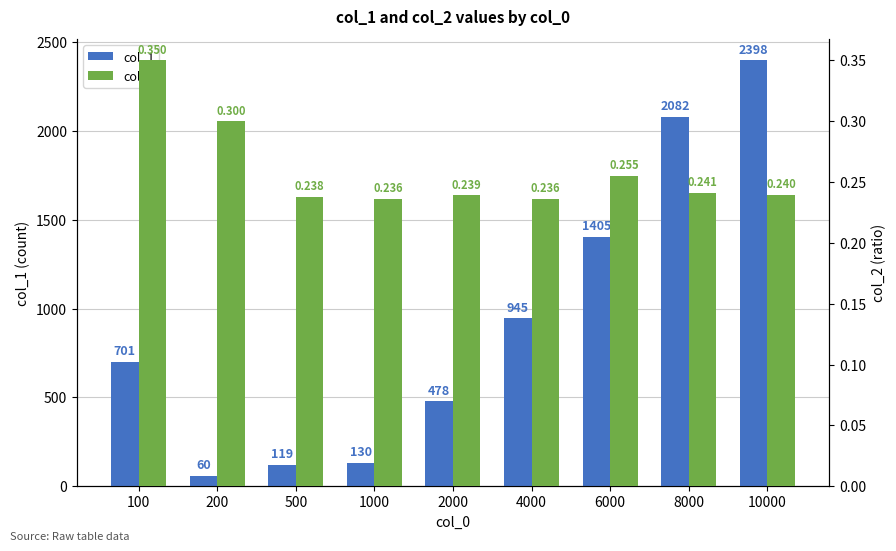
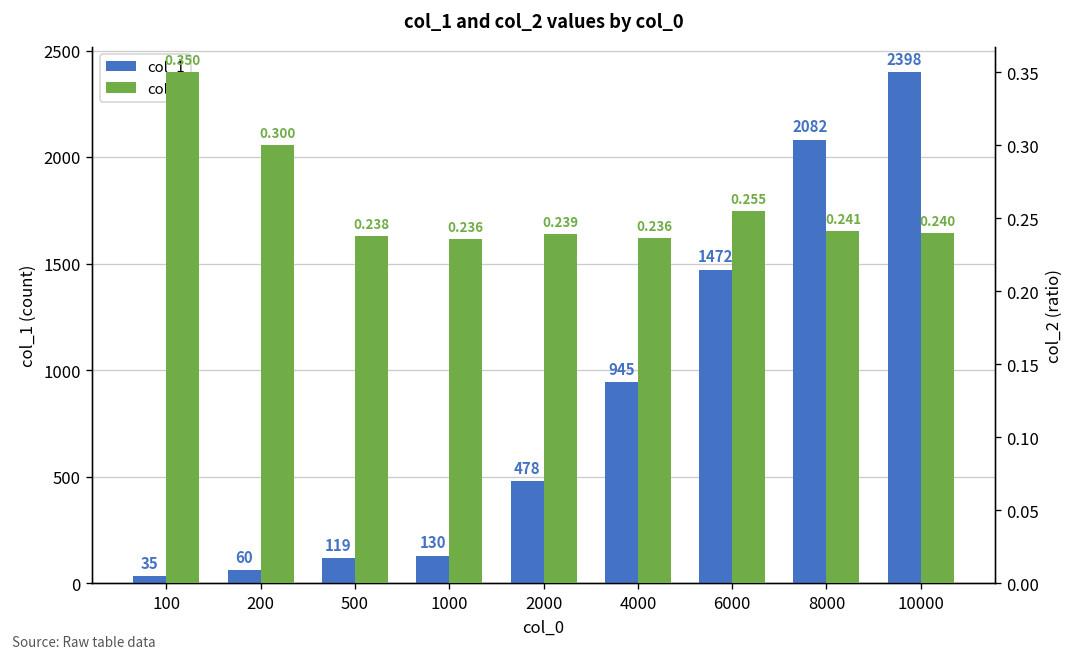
  {
    "col_1": {
-     "100": 701,
+     "100": 35,
      "200": 60,
      "500": 119,
      "1000": 130,
      "2000": 478,
      "4000": 945,
-     "6000": 1405,
+     "6000": 1472,
      "8000": 2082,
      "10000": 2398
    },
    "col_2": {
      "200": 0.300,
      "500": 0.238,
      "1000": 0.236,
      "2000": 0.239,
      "4000": 0.236,
      "6000": 0.255,
      "8000": 0.241,
      "10000": 0.240
    }
  }
